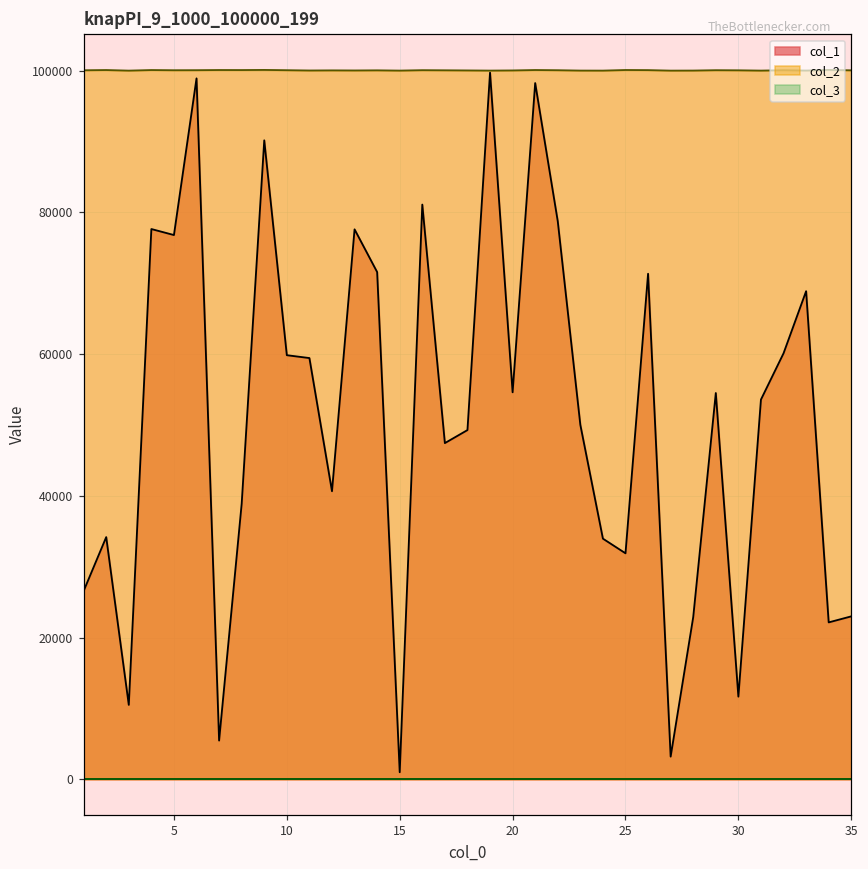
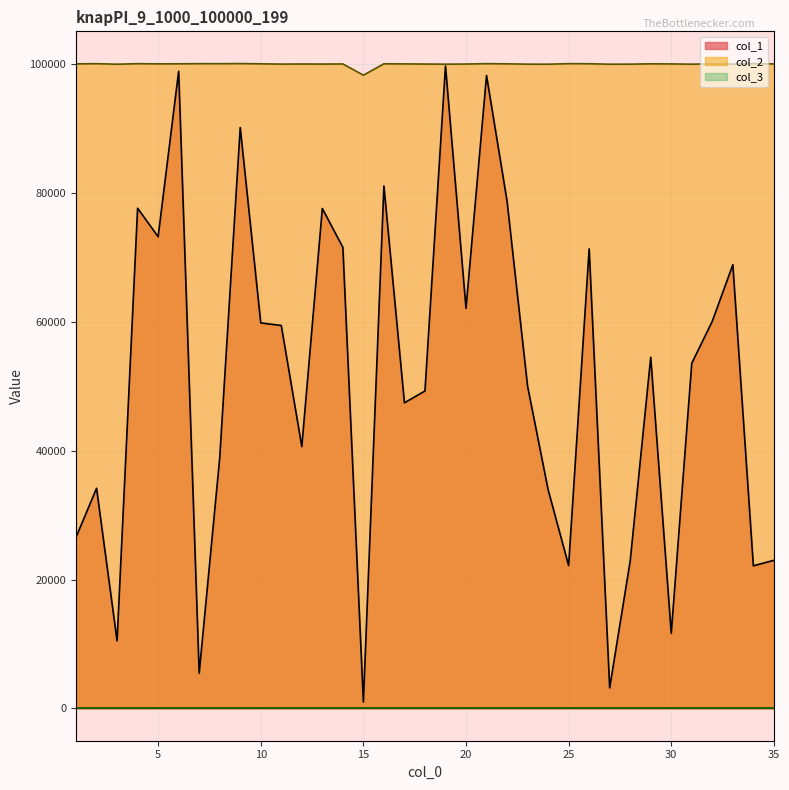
  {
    "col_1": {
-     "5": 77000,
+     "5": 73000,
      "10": 60000,
      "15": 1000,
-     "20": 55000,
-     "25": 32000,
+     "20": 62000,
+     "25": 22000,
      "30": 12000,
      "35": 23000
    },
    "col_2": {
      "5": 100000,
      "10": 100000,
-     "15": 100000,
+     "15": 98000,
      "20": 100000,
      "25": 100000,
      "30": 100000,
      "35": 100000
    },
    "col_3": {
      "5": 0,
      "10": 0,
      "15": 0,
      "20": 0,
      "25": 0,
      "30": 0,
      "35": 0
    }
  }
